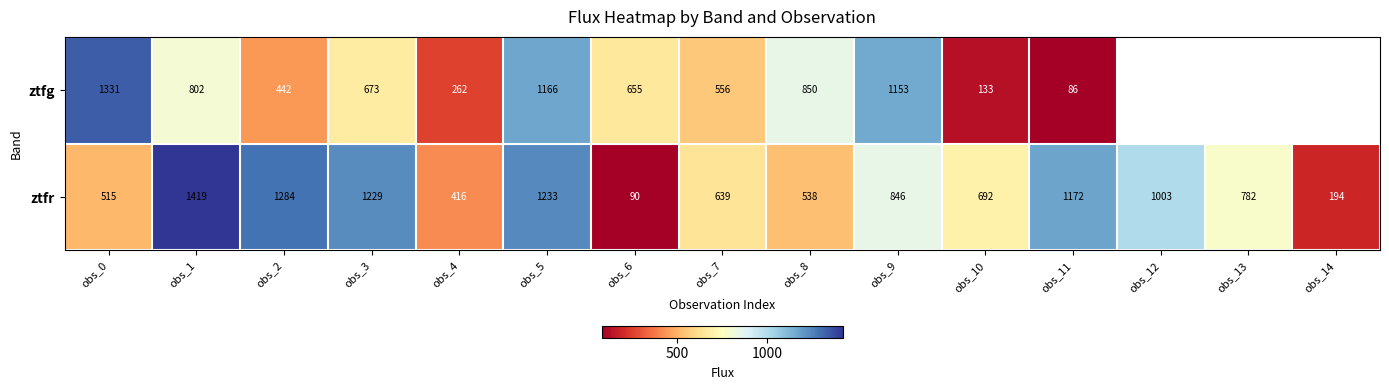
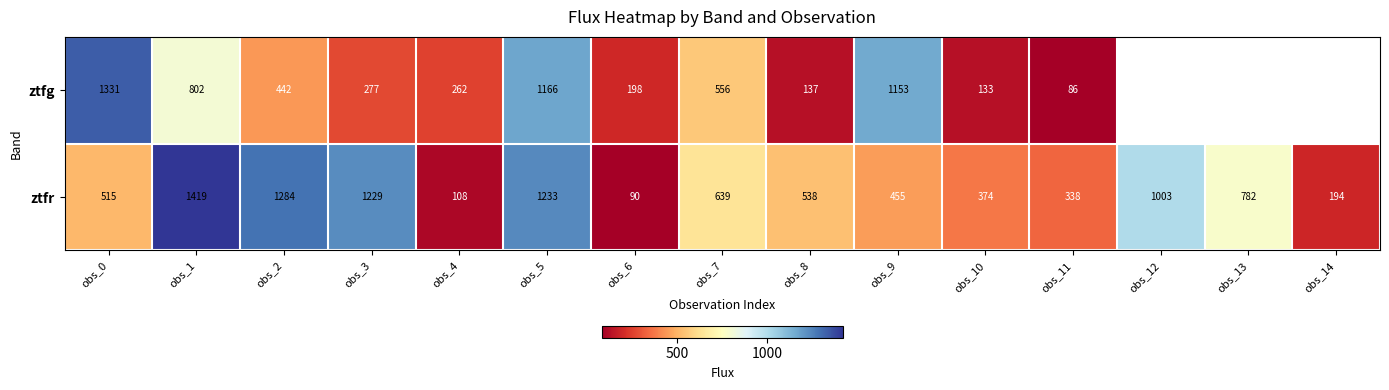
  {
    "ztfg": {
      "obs_0": 1331,
      "obs_1": 802,
      "obs_2": 442,
-     "obs_3": 673,
+     "obs_3": 277,
      "obs_4": 262,
      "obs_5": 1166,
-     "obs_6": 655,
+     "obs_6": 198,
      "obs_7": 556,
-     "obs_8": 850,
+     "obs_8": 137,
      "obs_9": 1153,
      "obs_10": 133,
      "obs_11": 86
    },
    "ztfr": {
      "obs_0": 515,
      "obs_1": 1419,
      "obs_2": 1284,
      "obs_3": 1229,
-     "obs_4": 416,
+     "obs_4": 108,
      "obs_5": 1233,
      "obs_6": 90,
      "obs_7": 639,
      "obs_8": 538,
-     "obs_9": 846,
-     "obs_10": 692,
-     "obs_11": 1172,
+     "obs_9": 455,
+     "obs_10": 374,
+     "obs_11": 338,
      "obs_12": 1003,
      "obs_13": 782,
      "obs_14": 194
    }
  }
